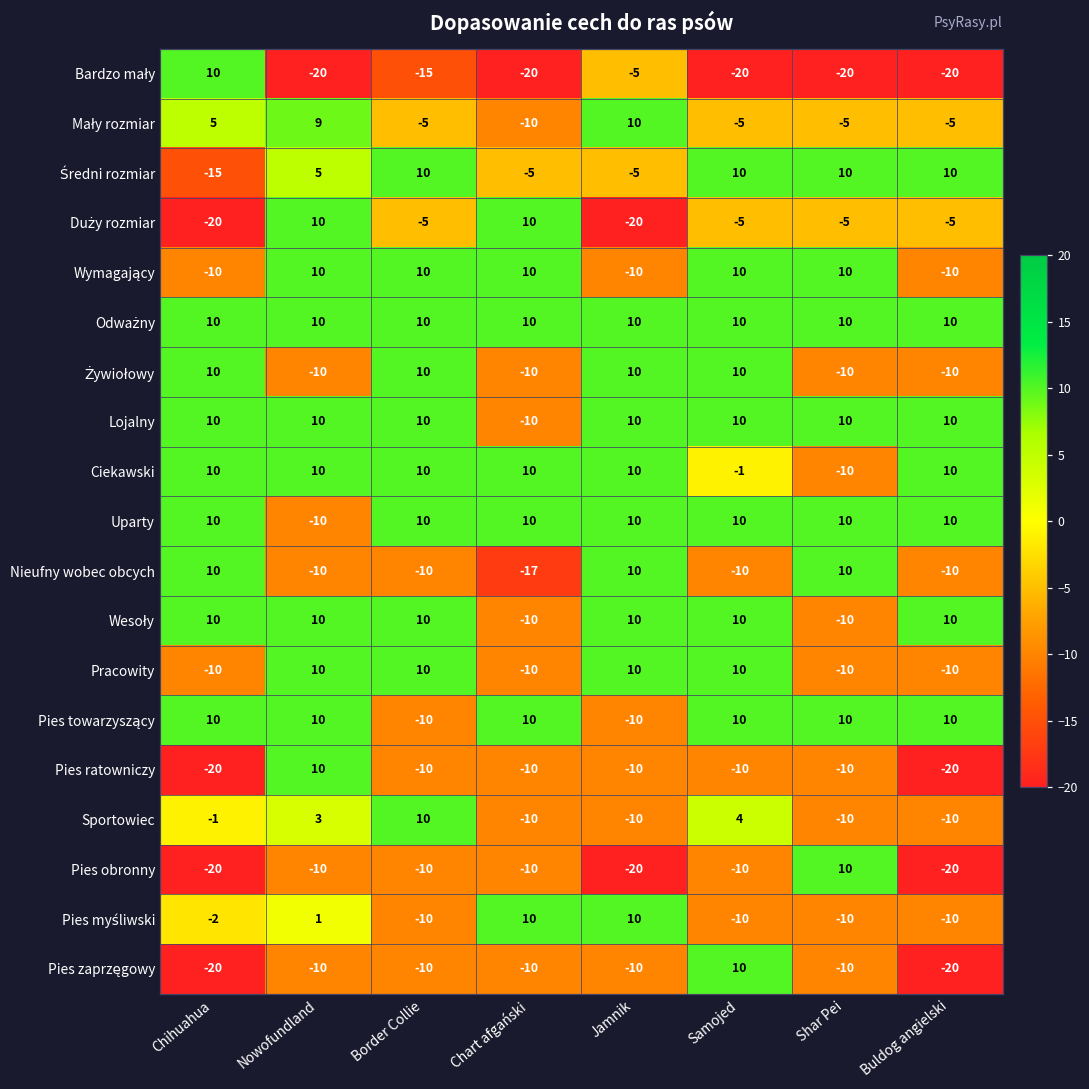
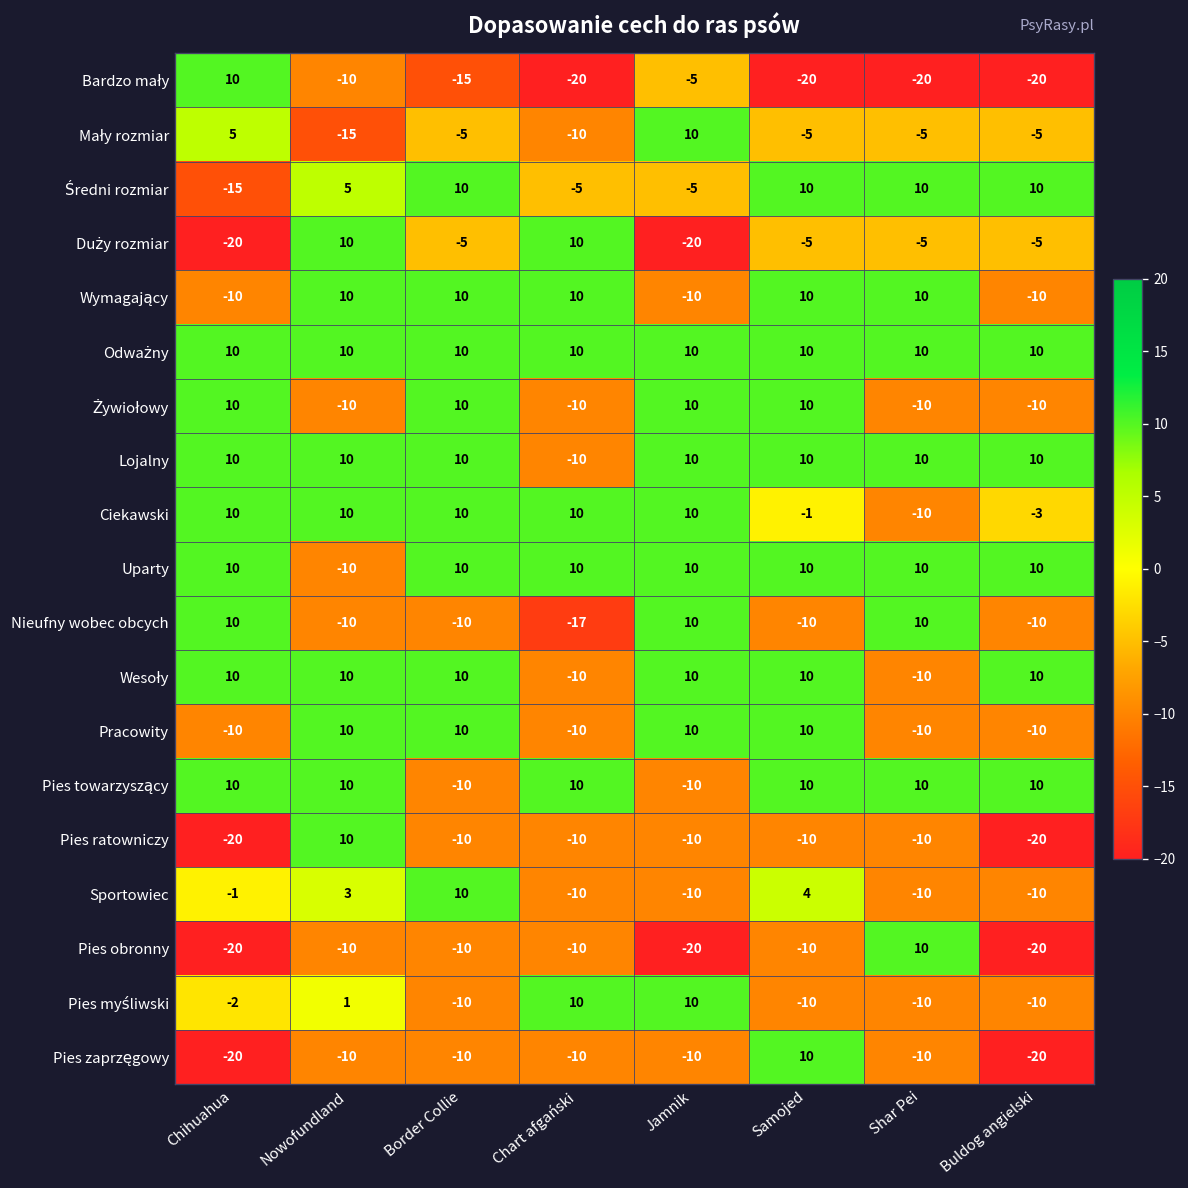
  {
    "Bardzo mały": {
      "Chihuahua": 10,
-     "Nowofundland": -20,
+     "Nowofundland": -10,
      "Border Collie": -15,
      "Chart afgański": -20,
      "Jamnik": -5,
      "Samojed": -20,
      "Shar Pei": -20,
      "Buldog angielski": -20
    },
    "Mały rozmiar": {
      "Chihuahua": 5,
-     "Nowofundland": 9,
+     "Nowofundland": -15,
      "Border Collie": -5,
      "Chart afgański": -10,
      "Jamnik": 10,
      "Samojed": -5,
      "Shar Pei": -5,
      "Buldog angielski": -5
    },
    "Średni rozmiar": {
      "Chihuahua": -15,
      "Nowofundland": 5,
      "Border Collie": 10,
      "Chart afgański": -5,
      "Jamnik": -5,
      "Samojed": 10,
      "Shar Pei": 10,
      "Buldog angielski": 10
    },
    "Duży rozmiar": {
      "Chihuahua": -20,
      "Nowofundland": 10,
      "Border Collie": -5,
      "Chart afgański": 10,
      "Jamnik": -20,
      "Samojed": -5,
      "Shar Pei": -5,
      "Buldog angielski": -5
    },
    "Wymagający": {
      "Chihuahua": -10,
      "Nowofundland": 10,
      "Border Collie": 10,
      "Chart afgański": 10,
      "Jamnik": -10,
      "Samojed": 10,
      "Shar Pei": 10,
      "Buldog angielski": -10
    },
    "Odważny": {
      "Chihuahua": 10,
      "Nowofundland": 10,
      "Border Collie": 10,
      "Chart afgański": 10,
      "Jamnik": 10,
      "Samojed": 10,
      "Shar Pei": 10,
      "Buldog angielski": 10
    },
    "Żywiołowy": {
      "Chihuahua": 10,
      "Nowofundland": -10,
      "Border Collie": 10,
      "Chart afgański": -10,
      "Jamnik": 10,
      "Samojed": 10,
      "Shar Pei": -10,
      "Buldog angielski": -10
    },
    "Lojalny": {
      "Chihuahua": 10,
      "Nowofundland": 10,
      "Border Collie": 10,
      "Chart afgański": -10,
      "Jamnik": 10,
      "Samojed": 10,
      "Shar Pei": 10,
      "Buldog angielski": 10
    },
    "Ciekawski": {
      "Chihuahua": 10,
      "Nowofundland": 10,
      "Border Collie": 10,
      "Chart afgański": 10,
      "Jamnik": 10,
      "Samojed": -1,
      "Shar Pei": -10,
-     "Buldog angielski": 10
+     "Buldog angielski": -3
    },
    "Uparty": {
      "Chihuahua": 10,
      "Nowofundland": -10,
      "Border Collie": 10,
      "Chart afgański": 10,
      "Jamnik": 10,
      "Samojed": 10,
      "Shar Pei": 10,
      "Buldog angielski": 10
    },
    "Nieufny wobec obcych": {
      "Chihuahua": 10,
      "Nowofundland": -10,
      "Border Collie": -10,
      "Chart afgański": -17,
      "Jamnik": 10,
      "Samojed": -10,
      "Shar Pei": 10,
      "Buldog angielski": -10
    },
    "Wesoły": {
      "Chihuahua": 10,
      "Nowofundland": 10,
      "Border Collie": 10,
      "Chart afgański": -10,
      "Jamnik": 10,
      "Samojed": 10,
      "Shar Pei": -10,
      "Buldog angielski": 10
    },
    "Pracowity": {
      "Chihuahua": -10,
      "Nowofundland": 10,
      "Border Collie": 10,
      "Chart afgański": -10,
      "Jamnik": 10,
      "Samojed": 10,
      "Shar Pei": -10,
      "Buldog angielski": -10
    },
    "Pies towarzyszący": {
      "Chihuahua": 10,
      "Nowofundland": 10,
      "Border Collie": -10,
      "Chart afgański": 10,
      "Jamnik": -10,
      "Samojed": 10,
      "Shar Pei": 10,
      "Buldog angielski": 10
    },
    "Pies ratowniczy": {
      "Chihuahua": -20,
      "Nowofundland": 10,
      "Border Collie": -10,
      "Chart afgański": -10,
      "Jamnik": -10,
      "Samojed": -10,
      "Shar Pei": -10,
      "Buldog angielski": -20
    },
    "Sportowiec": {
      "Chihuahua": -1,
      "Nowofundland": 3,
      "Border Collie": 10,
      "Chart afgański": -10,
      "Jamnik": -10,
      "Samojed": 4,
      "Shar Pei": -10,
      "Buldog angielski": -10
    },
    "Pies obronny": {
      "Chihuahua": -20,
      "Nowofundland": -10,
      "Border Collie": -10,
      "Chart afgański": -10,
      "Jamnik": -20,
      "Samojed": -10,
      "Shar Pei": 10,
      "Buldog angielski": -20
    },
    "Pies myśliwski": {
      "Chihuahua": -2,
      "Nowofundland": 1,
      "Border Collie": -10,
      "Chart afgański": 10,
      "Jamnik": 10,
      "Samojed": -10,
      "Shar Pei": -10,
      "Buldog angielski": -10
    },
    "Pies zaprzęgowy": {
      "Chihuahua": -20,
      "Nowofundland": -10,
      "Border Collie": -10,
      "Chart afgański": -10,
      "Jamnik": -10,
      "Samojed": 10,
      "Shar Pei": -10,
      "Buldog angielski": -20
    }
  }
